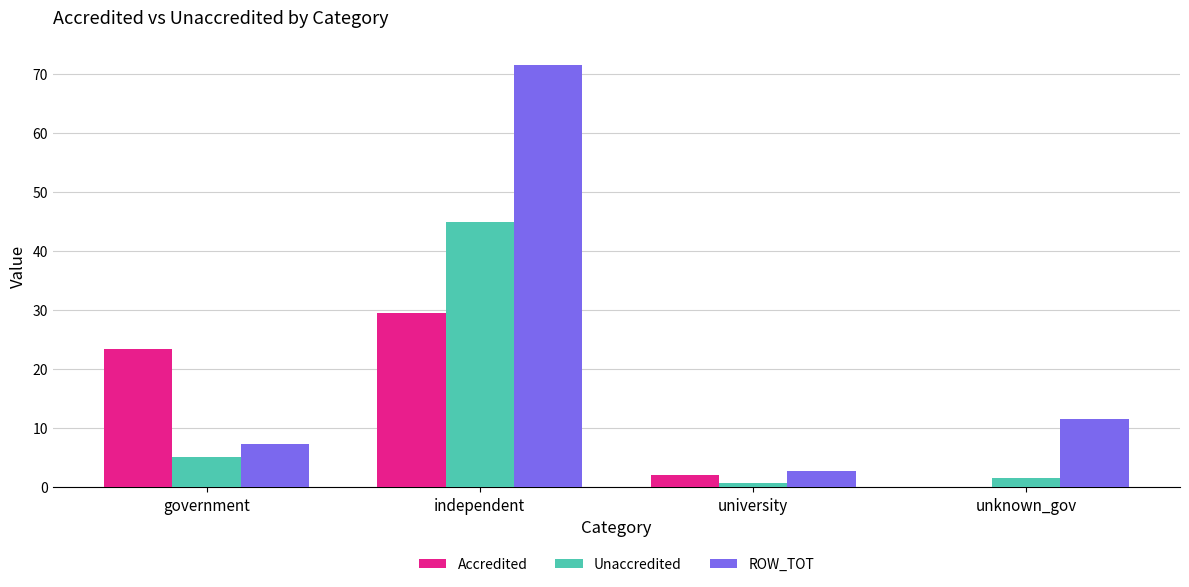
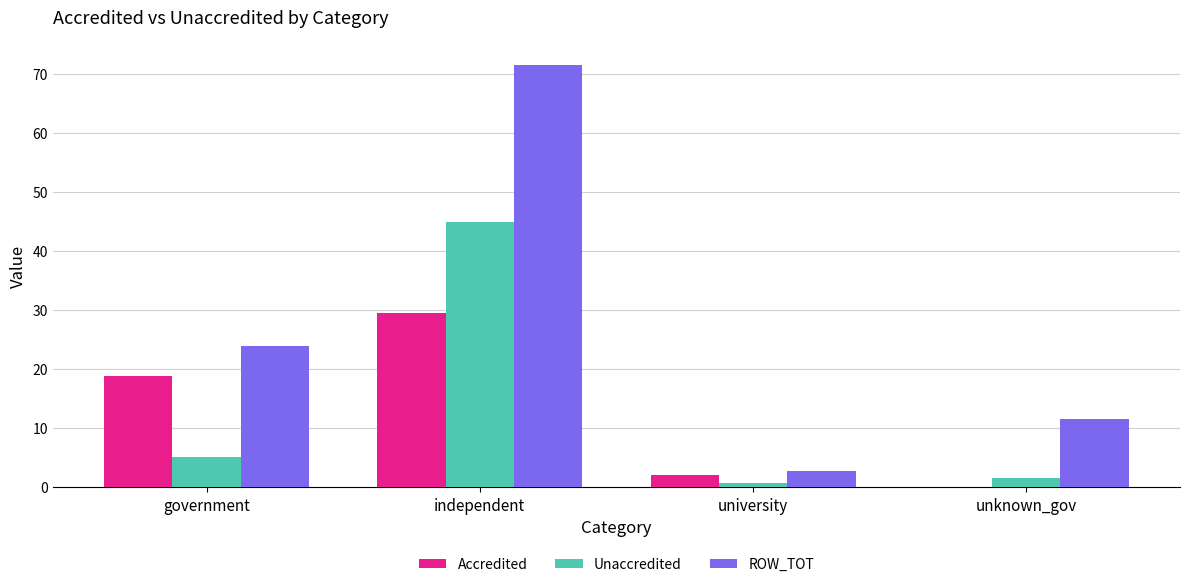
  {
    "Accredited": {
-     "government": 23,
+     "government": 19,
      "independent": 30,
      "university": 2,
      "unknown_gov": 0
    },
    "Unaccredited": {
      "government": 5,
      "independent": 45,
      "university": 1,
      "unknown_gov": 2
    },
    "ROW_TOT": {
-     "government": 7,
+     "government": 24,
      "independent": 72,
      "university": 3,
      "unknown_gov": 12
    }
  }
